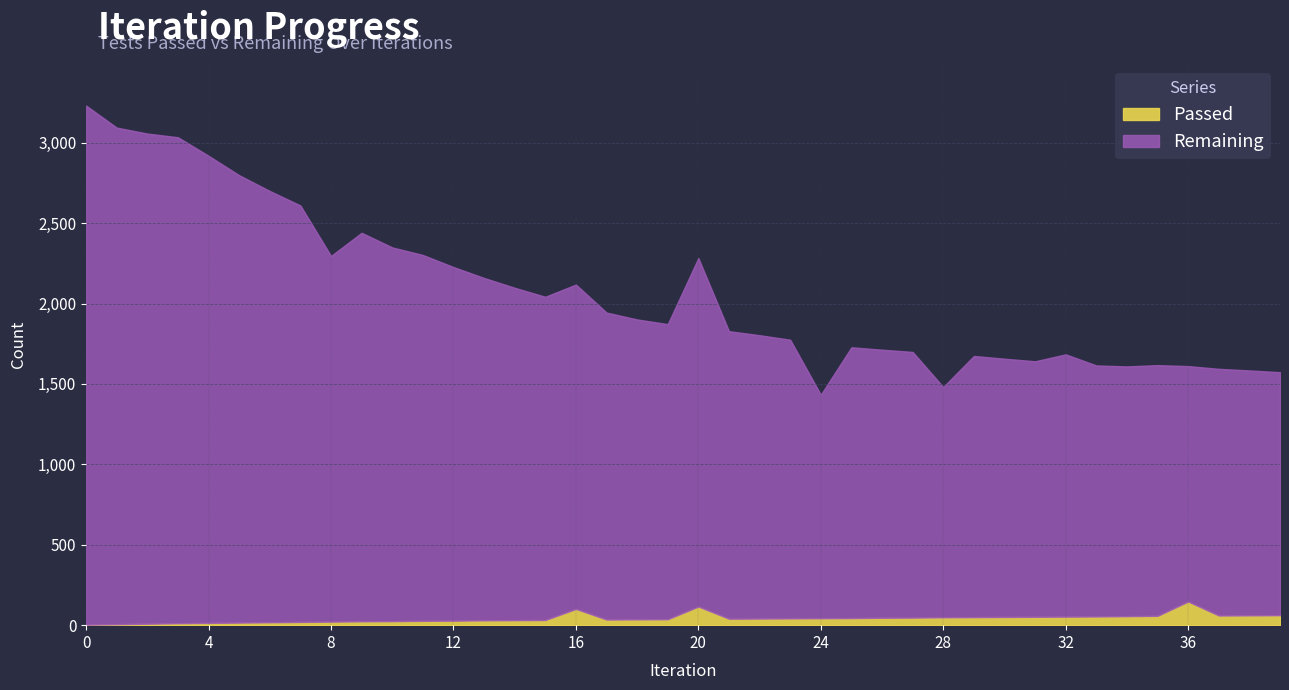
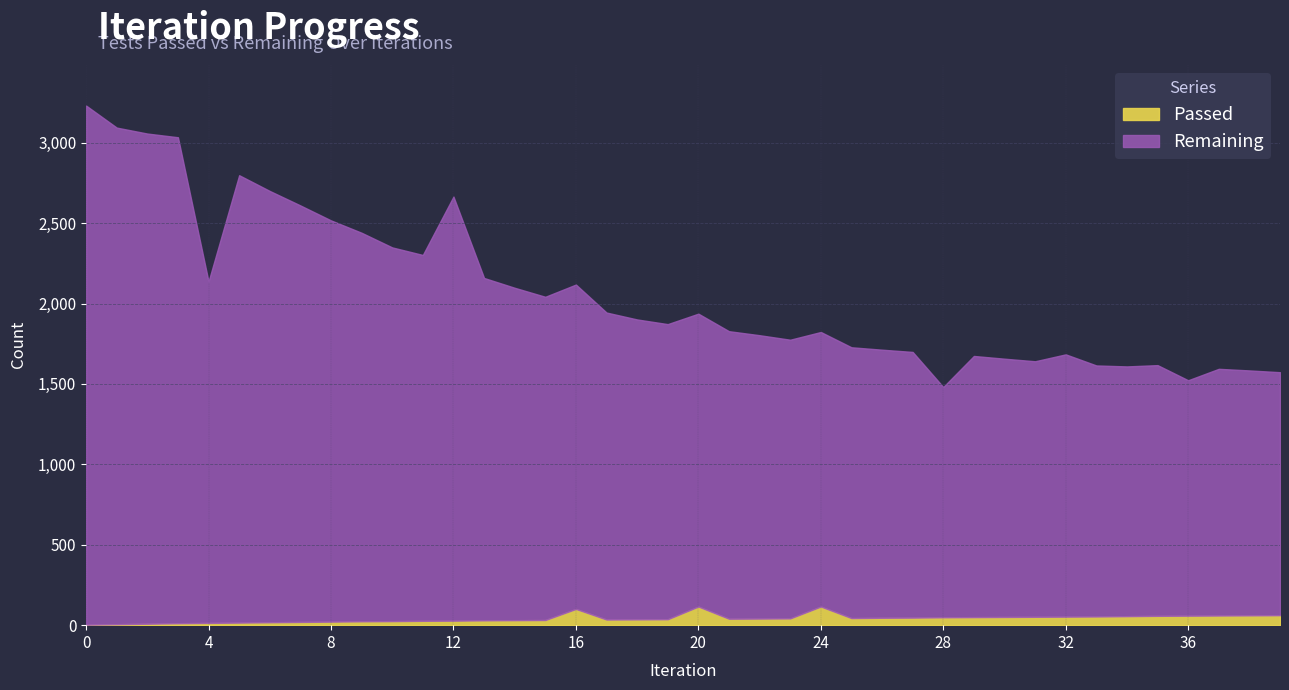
  {
    "Passed": {
      "8": "20",
      "12": "30",
      "16": "100",
      "20": "120",
-     "24": "40",
+     "24": "120",
      "28": "50",
      "32": "50",
-     "36": "150"
+     "36": "60"
    },
    "Remaining": {
      "0": "3,230",
-     "4": "2,910",
-     "8": "2,270",
-     "12": "2,200",
+     "4": "2,120",
+     "8": "2,500",
+     "12": "2,640",
      "16": "2,020",
-     "20": "2,170",
-     "24": "1,390",
+     "20": "1,820",
+     "24": "1,710",
      "28": "1,430",
      "32": "1,630",
      "36": "1,460"
    }
  }
